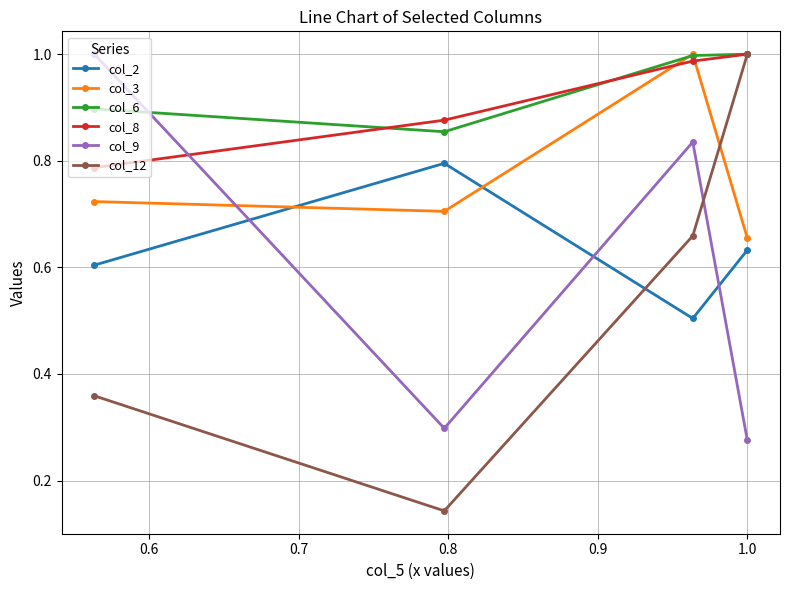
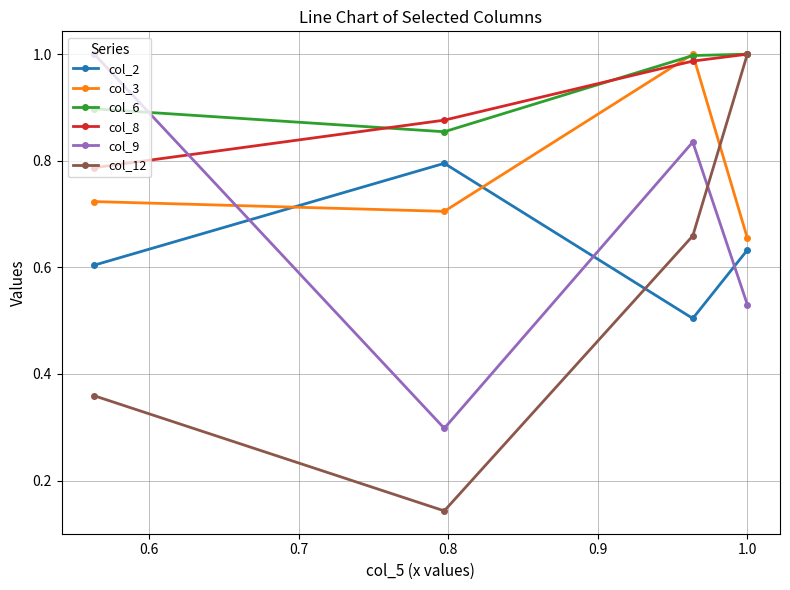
  {
    "col_2": {
      "1.0": 0.63
    },
    "col_3": {
      "1.0": 0.65
    },
    "col_9": {
-     "1.0": 0.28
+     "1.0": 0.53
    }
  }
